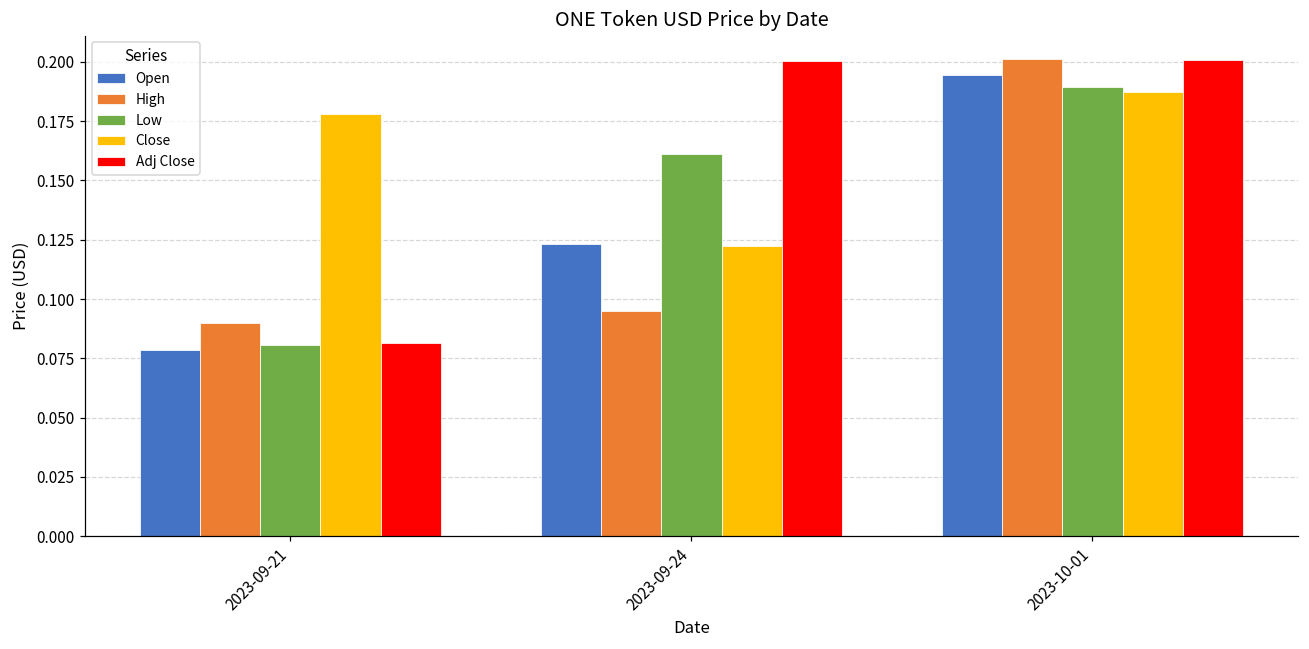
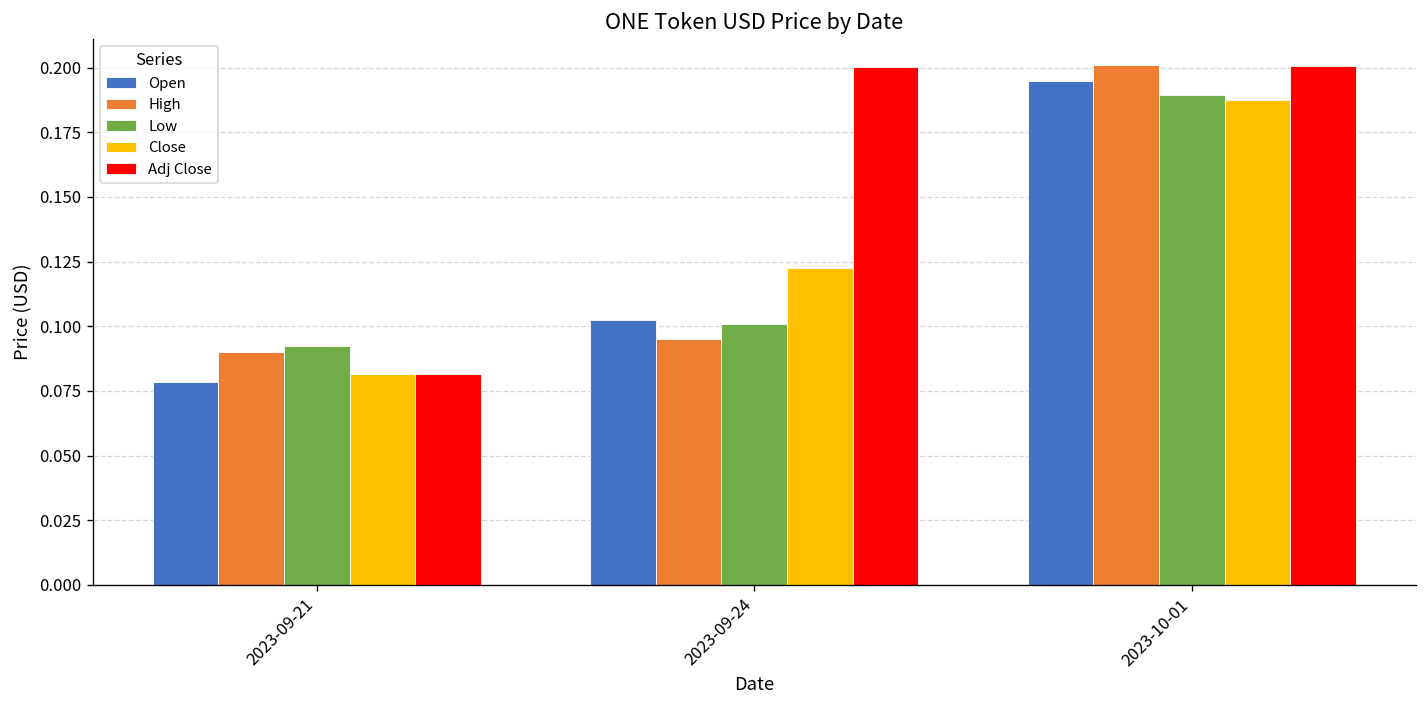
  {
    "Open": {
      "2023-09-21": 0.079,
-     "2023-09-24": 0.123,
+     "2023-09-24": 0.102,
      "2023-10-01": 0.195
    },
    "High": {
      "2023-09-21": 0.090,
      "2023-09-24": 0.095,
      "2023-10-01": 0.201
    },
    "Low": {
-     "2023-09-21": 0.081,
-     "2023-09-24": 0.161,
+     "2023-09-21": 0.092,
+     "2023-09-24": 0.101,
      "2023-10-01": 0.190
    },
    "Close": {
-     "2023-09-21": 0.178,
+     "2023-09-21": 0.082,
      "2023-09-24": 0.122,
      "2023-10-01": 0.187
    },
    "Adj Close": {
      "2023-09-21": 0.082,
      "2023-09-24": 0.200,
      "2023-10-01": 0.201
    }
  }
